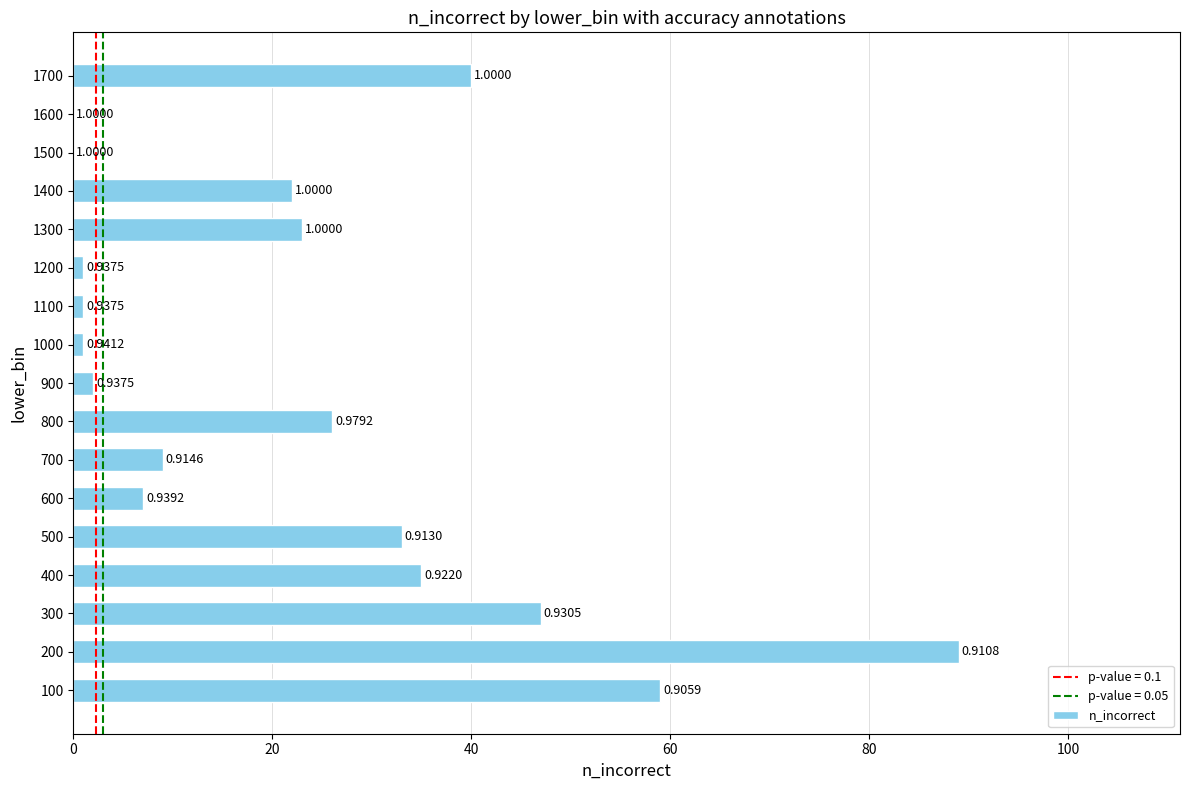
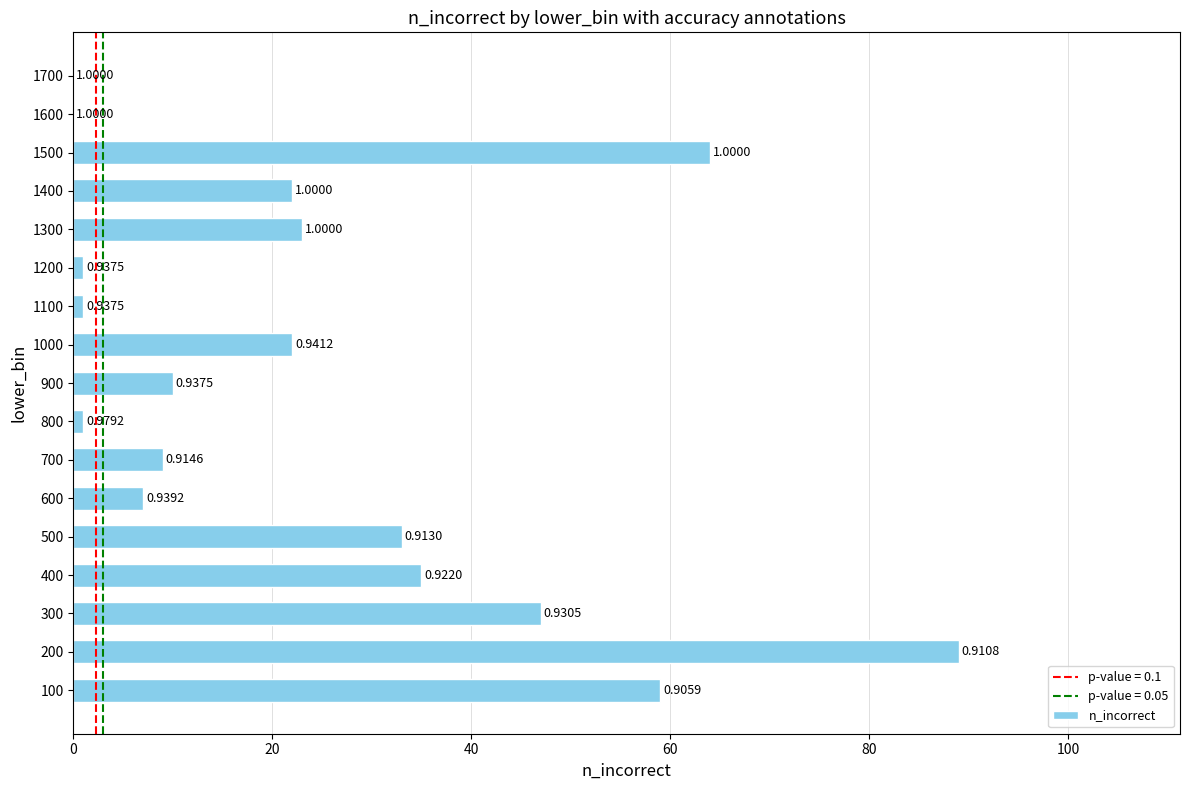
  {
-   "1700": 40,
-   "1500": 0,
-   "1000": 1,
-   "900": 2,
-   "800": 26
+   "1700": 0,
+   "1500": 64,
+   "1000": 22,
+   "900": 10,
+   "800": 1
  }
